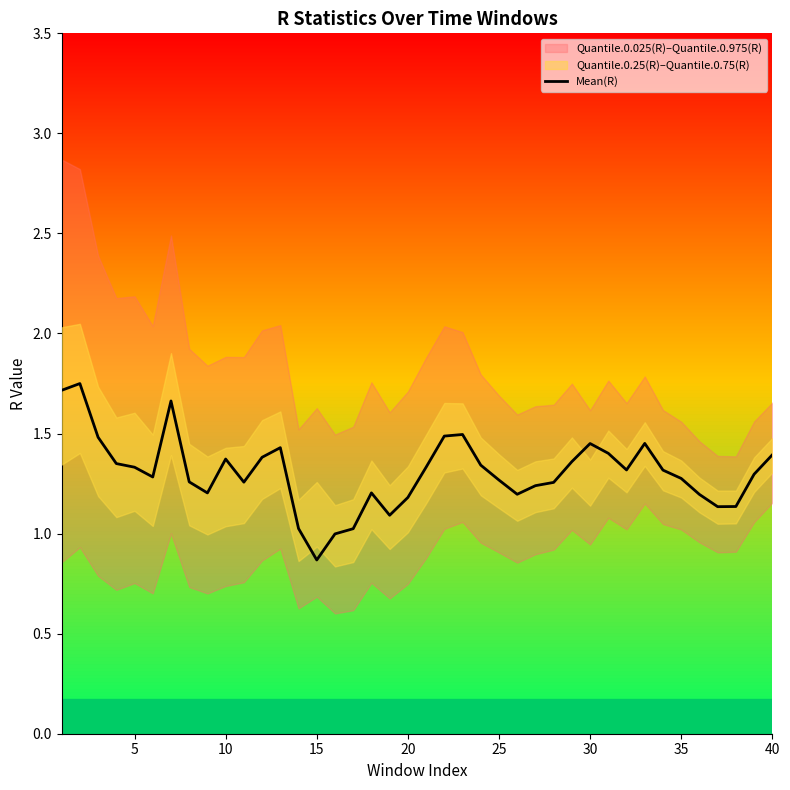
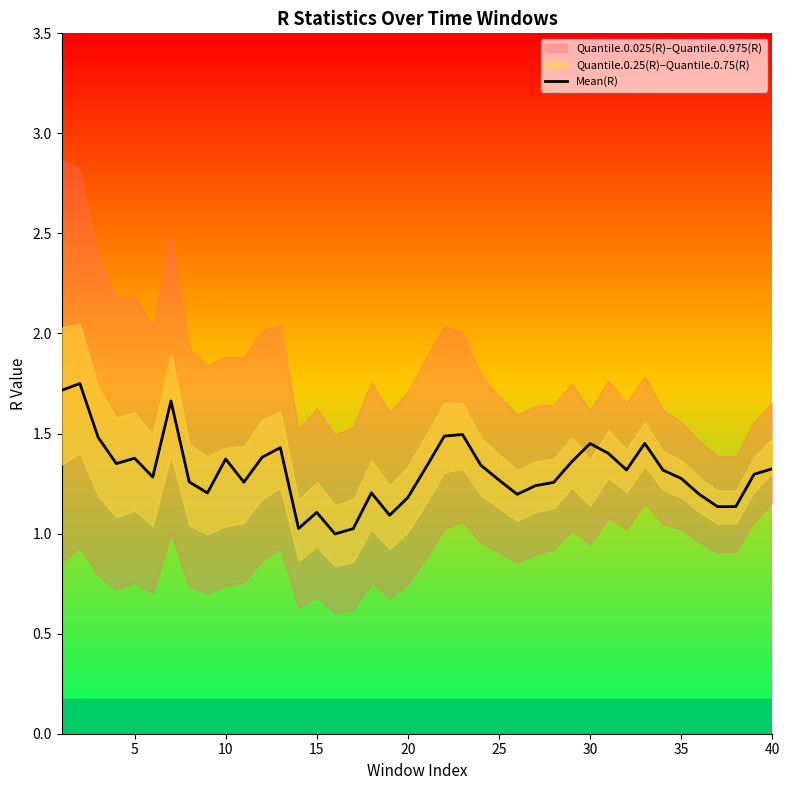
  {
    "Mean(R)": {
-     "5": 1.33,
+     "5": 1.38,
      "10": 1.37,
-     "15": 0.87,
+     "15": 1.11,
      "20": 1.18,
      "25": 1.27,
      "30": 1.45,
      "35": 1.28,
-     "40": 1.39
+     "40": 1.32
    }
  }
